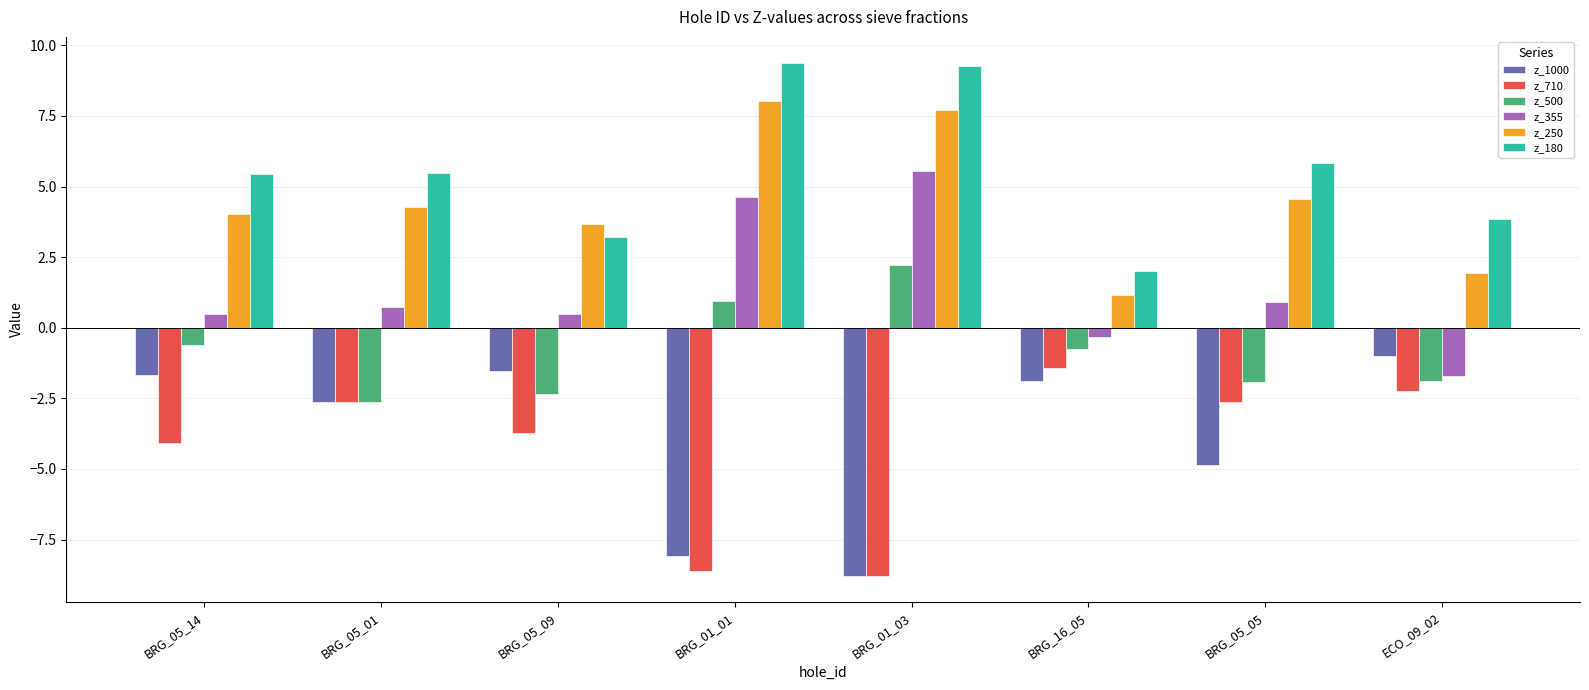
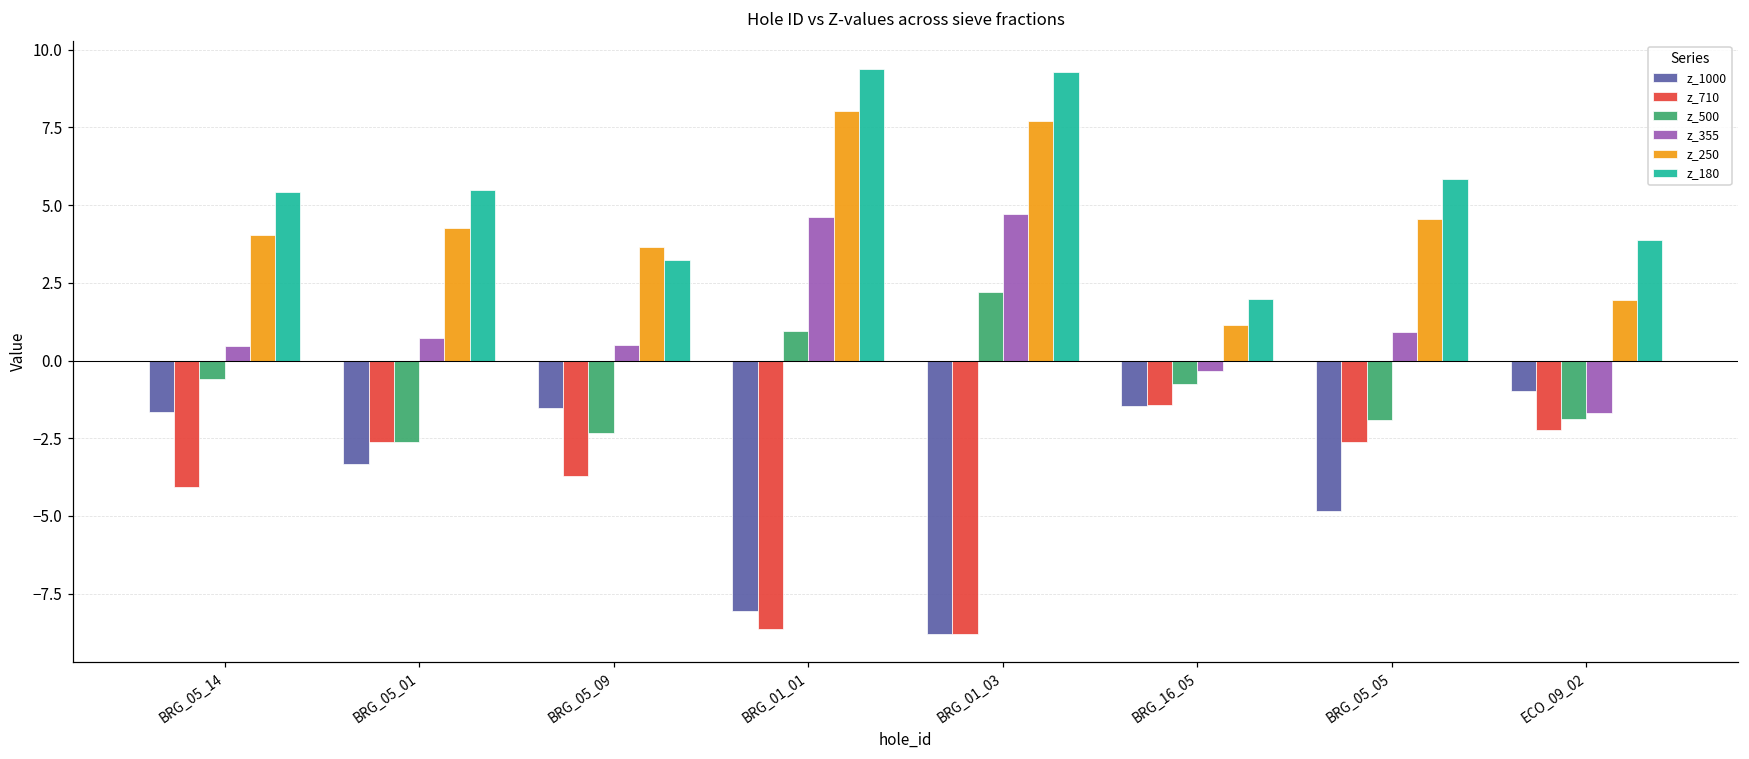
  {
    "z_1000": {
      "BRG_05_14": -1.7,
-     "BRG_05_01": -2.6,
+     "BRG_05_01": -3.3,
      "BRG_05_09": -1.5,
      "BRG_01_01": -8.1,
      "BRG_01_03": -8.8,
-     "BRG_16_05": -1.9,
+     "BRG_16_05": -1.5,
      "BRG_05_05": -4.9,
      "ECO_09_02": -1.0
    },
    "z_710": {
      "BRG_05_14": -4.1,
      "BRG_05_01": -2.6,
      "BRG_05_09": -3.7,
      "BRG_01_01": -8.6,
      "BRG_01_03": -8.8,
      "BRG_16_05": -1.4,
      "BRG_05_05": -2.6,
      "ECO_09_02": -2.2
    },
    "z_500": {
      "BRG_05_14": -0.6,
      "BRG_05_01": -2.6,
      "BRG_05_09": -2.3,
      "BRG_01_01": 0.9,
      "BRG_01_03": 2.2,
      "BRG_16_05": -0.8,
      "BRG_05_05": -1.9,
      "ECO_09_02": -1.9
    },
    "z_355": {
      "BRG_05_14": 0.5,
      "BRG_05_01": 0.7,
      "BRG_05_09": 0.5,
      "BRG_01_01": 4.6,
-     "BRG_01_03": 5.5,
+     "BRG_01_03": 4.7,
      "BRG_16_05": -0.3,
      "BRG_05_05": 0.9,
      "ECO_09_02": -1.7
    },
    "z_250": {
      "BRG_05_14": 4.0,
      "BRG_05_01": 4.3,
      "BRG_05_09": 3.7,
      "BRG_01_01": 8.0,
      "BRG_01_03": 7.7,
      "BRG_16_05": 1.1,
      "BRG_05_05": 4.5,
      "ECO_09_02": 1.9
    },
    "z_180": {
      "BRG_05_14": 5.4,
      "BRG_05_01": 5.5,
      "BRG_05_09": 3.2,
      "BRG_01_01": 9.4,
      "BRG_01_03": 9.3,
      "BRG_16_05": 2.0,
      "BRG_05_05": 5.8,
      "ECO_09_02": 3.9
    }
  }
